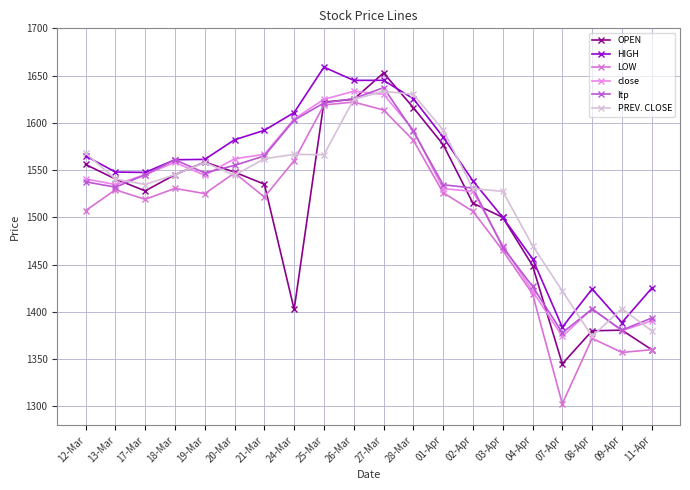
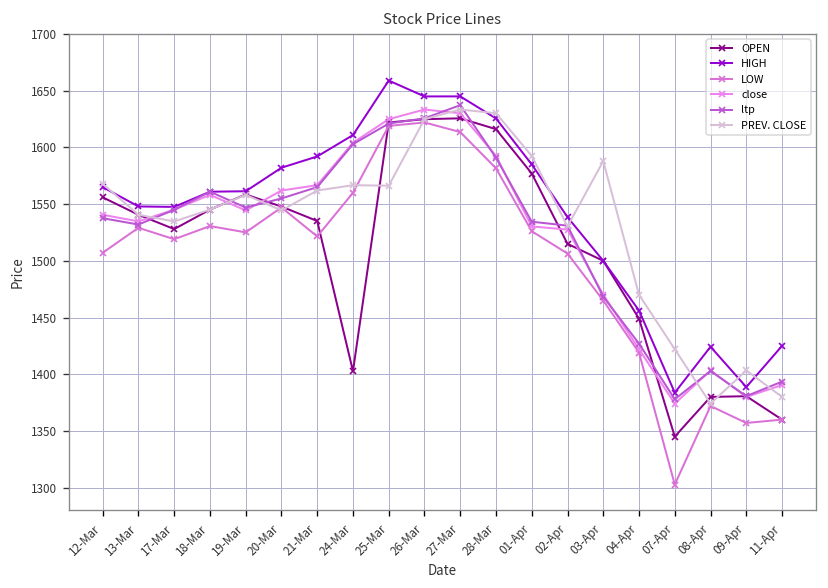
  {
    "OPEN": {
      "12-Mar": 1560,
      "17-Mar": 1530,
      "21-Mar": 1540,
      "24-Mar": 1400,
-     "27-Mar": 1650,
+     "27-Mar": 1630,
      "28-Mar": 1620,
      "01-Apr": 1580,
      "02-Apr": 1520,
      "04-Apr": 1450,
      "07-Apr": 1350,
      "08-Apr": 1380
    },
    "HIGH": {
      "12-Mar": 1570,
      "13-Mar": 1550,
      "19-Mar": 1560,
      "20-Mar": 1580,
      "21-Mar": 1590,
      "24-Mar": 1610,
      "25-Mar": 1660,
      "26-Mar": 1640,
      "27-Mar": 1650,
      "28-Mar": 1630,
      "01-Apr": 1590,
      "02-Apr": 1540,
      "04-Apr": 1460,
      "07-Apr": 1380,
      "08-Apr": 1420,
      "09-Apr": 1390,
      "11-Apr": 1430
    },
    "PREV. CLOSE": {
      "12-Mar": 1570,
      "17-Mar": 1530,
      "21-Mar": 1560,
      "24-Mar": 1570,
      "25-Mar": 1570,
      "27-Mar": 1630,
      "28-Mar": 1630,
      "01-Apr": 1590,
-     "03-Apr": 1530,
+     "03-Apr": 1590,
      "04-Apr": 1470,
      "07-Apr": 1420,
      "09-Apr": 1400,
      "11-Apr": 1380
    }
  }
